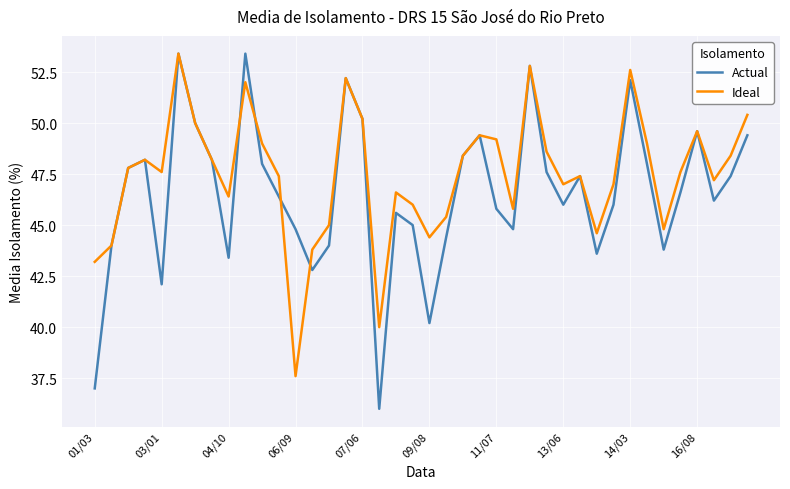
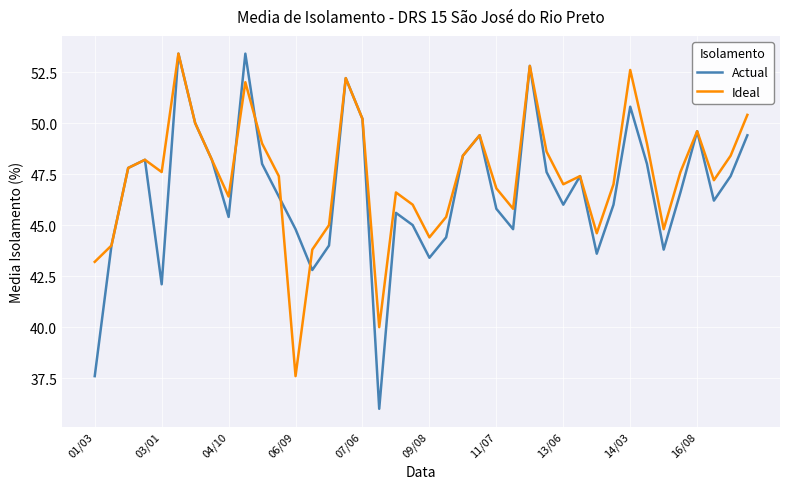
  {
    "Actual": {
-     "01/03": 37.0,
+     "01/03": 37.6,
      "03/01": 42.1,
-     "04/10": 43.4,
+     "04/10": 45.4,
      "06/09": 44.8,
-     "09/08": 40.2,
+     "09/08": 43.4,
      "11/07": 45.8,
      "13/06": 46.0,
-     "14/03": 52.1
+     "14/03": 50.8
    },
    "Ideal": {
      "01/03": 43.2,
      "03/01": 47.6,
      "04/10": 46.4,
      "06/09": 37.6,
      "09/08": 44.4,
-     "11/07": 49.2,
+     "11/07": 46.8,
      "13/06": 47.0,
      "14/03": 52.6
    }
  }
